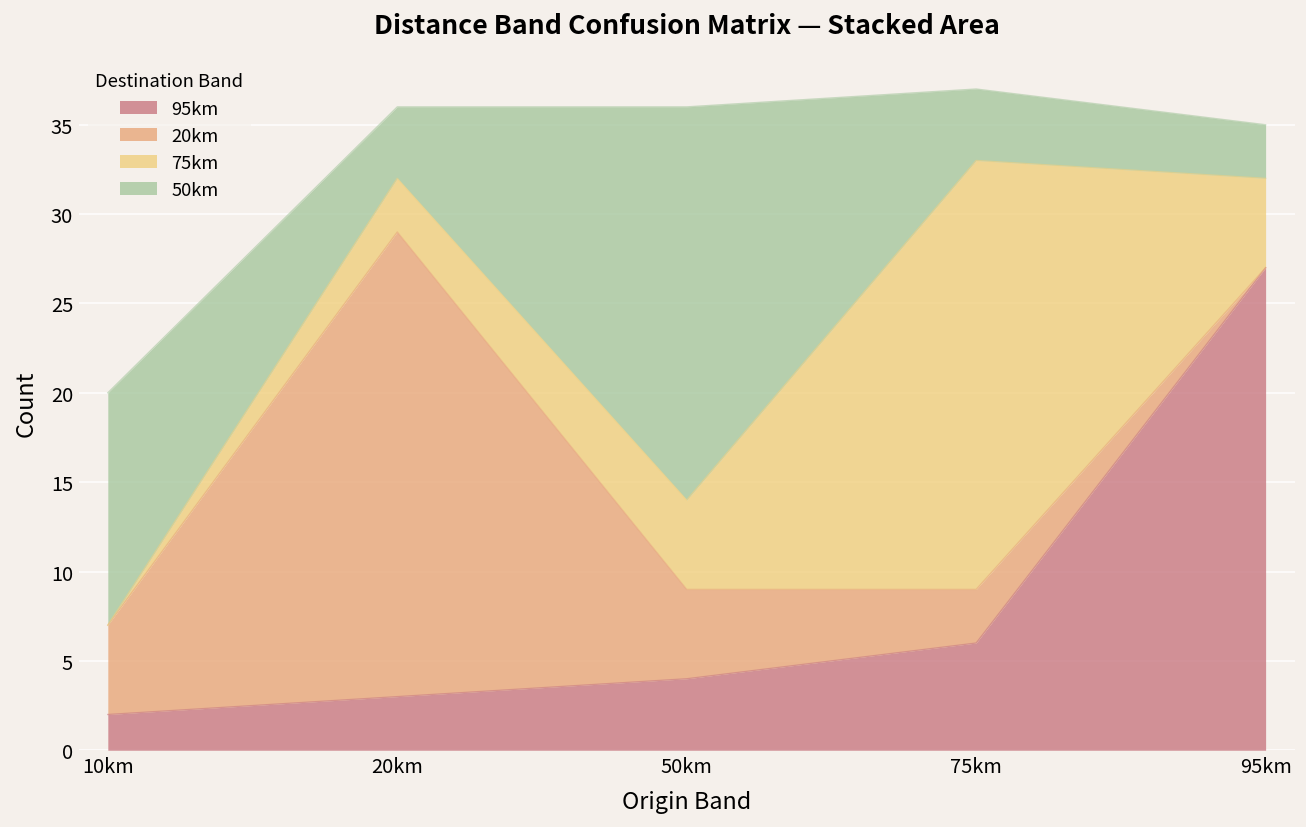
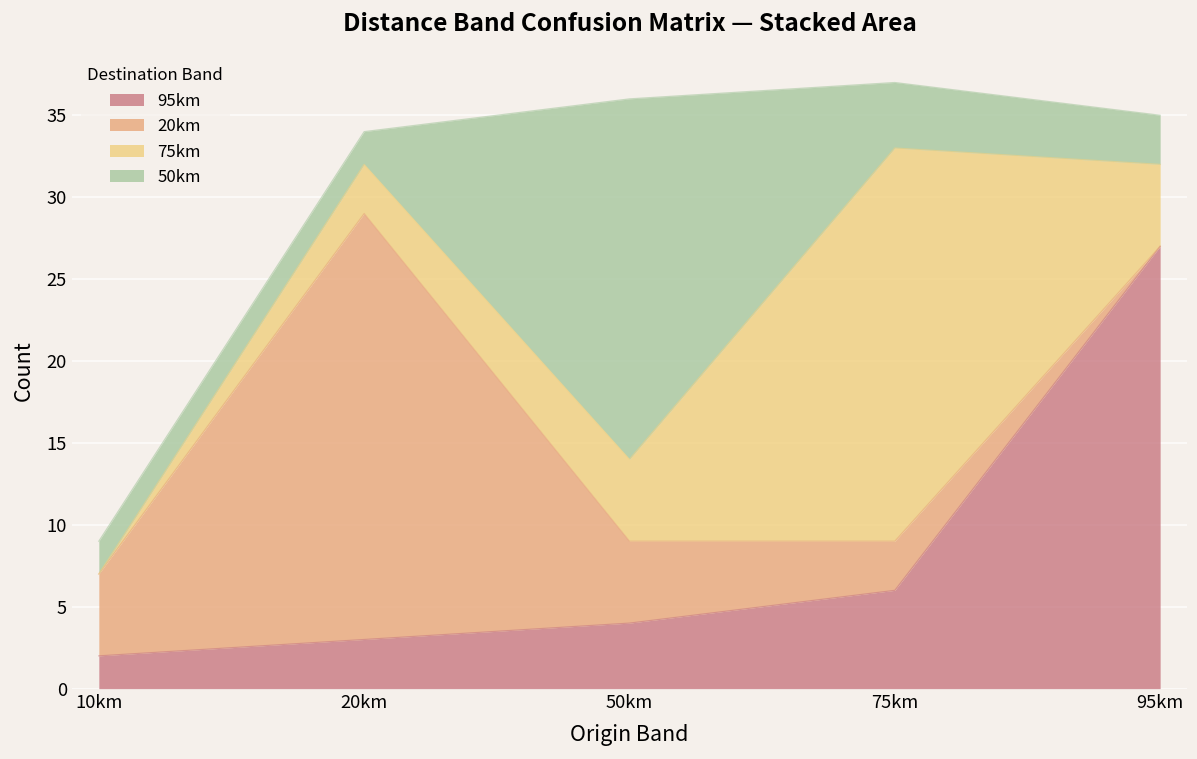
  {
    "50km": {
-     "10km": 13,
-     "20km": 4,
+     "10km": 2,
+     "20km": 2,
      "50km": 22,
      "75km": 4,
      "95km": 3
    }
  }
